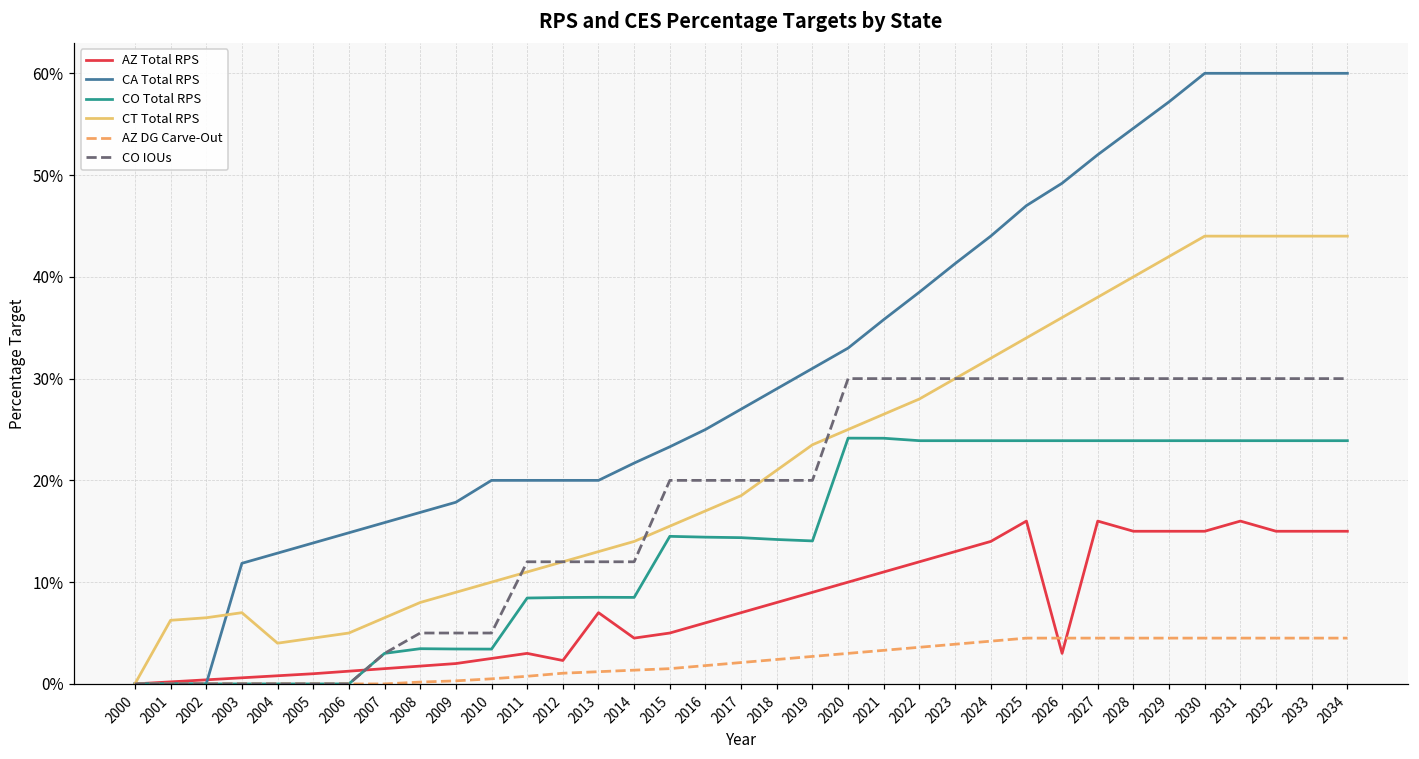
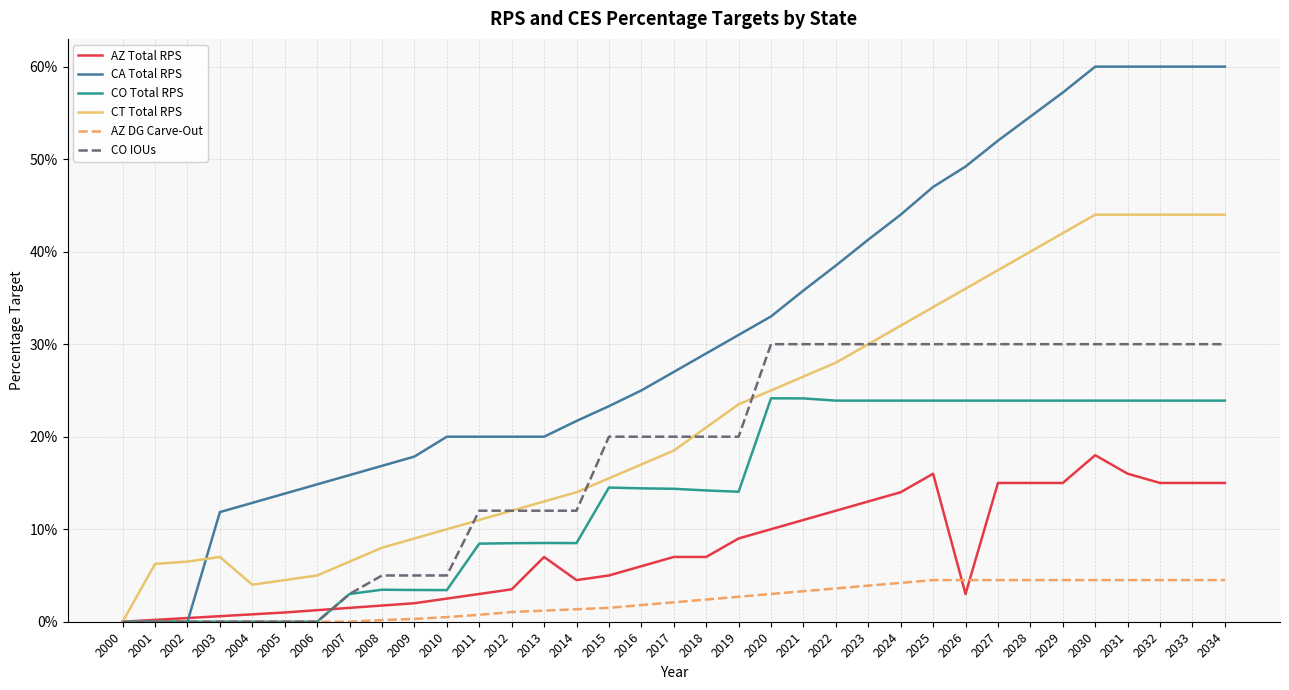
  {
    "AZ Total RPS": {
      "2002": "0%",
      "2003": "1%",
      "2004": "1%",
      "2005": "1%",
      "2006": "1%",
      "2007": "2%",
      "2008": "2%",
      "2009": "2%",
      "2010": "3%",
      "2011": "3%",
-     "2012": "2%",
+     "2012": "4%",
      "2013": "7%",
      "2014": "5%",
      "2015": "5%",
      "2016": "6%",
      "2017": "7%",
-     "2018": "8%",
+     "2018": "7%",
      "2019": "9%",
      "2020": "10%",
      "2021": "11%",
      "2022": "12%",
      "2023": "13%",
      "2024": "14%",
      "2025": "16%",
      "2026": "3%",
-     "2027": "16%",
+     "2027": "15%",
      "2028": "15%",
      "2029": "15%",
-     "2030": "15%",
+     "2030": "18%",
      "2031": "16%",
      "2032": "15%",
      "2033": "15%",
      "2034": "15%"
    }
  }
